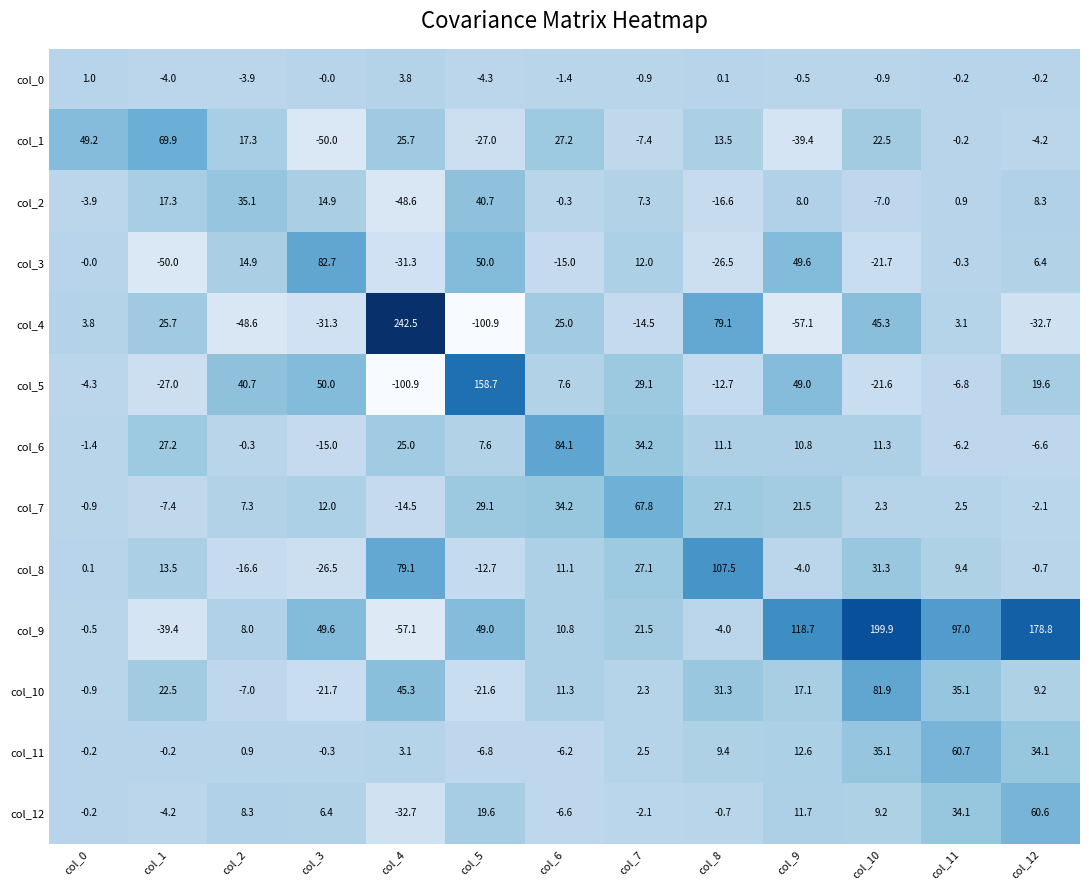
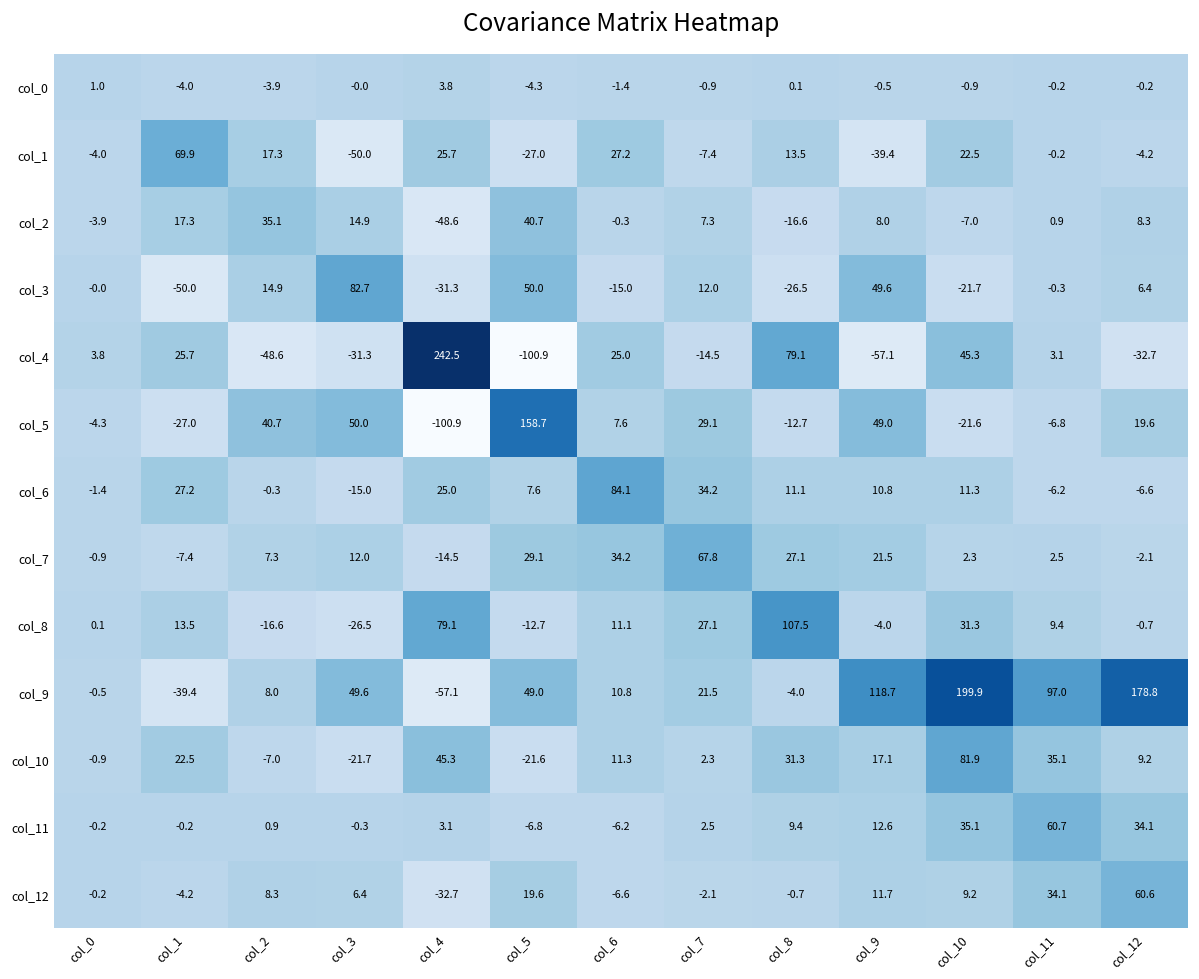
  {
    "col_0": {
      "col_0": 1.0,
      "col_1": -4.0,
      "col_2": -3.9,
      "col_3": -0.0,
      "col_4": 3.8,
      "col_5": -4.3,
      "col_6": -1.4,
      "col_7": -0.9,
      "col_8": 0.1,
      "col_9": -0.5,
      "col_10": -0.9,
      "col_11": -0.2,
      "col_12": -0.2
    },
    "col_1": {
-     "col_0": 49.2,
+     "col_0": -4.0,
      "col_1": 69.9,
      "col_2": 17.3,
      "col_3": -50.0,
      "col_4": 25.7,
      "col_5": -27.0,
      "col_6": 27.2,
      "col_7": -7.4,
      "col_8": 13.5,
      "col_9": -39.4,
      "col_10": 22.5,
      "col_11": -0.2,
      "col_12": -4.2
    },
    "col_2": {
      "col_0": -3.9,
      "col_1": 17.3,
      "col_2": 35.1,
      "col_3": 14.9,
      "col_4": -48.6,
      "col_5": 40.7,
      "col_6": -0.3,
      "col_7": 7.3,
      "col_8": -16.6,
      "col_9": 8.0,
      "col_10": -7.0,
      "col_11": 0.9,
      "col_12": 8.3
    },
    "col_3": {
      "col_0": -0.0,
      "col_1": -50.0,
      "col_2": 14.9,
      "col_3": 82.7,
      "col_4": -31.3,
      "col_5": 50.0,
      "col_6": -15.0,
      "col_7": 12.0,
      "col_8": -26.5,
      "col_9": 49.6,
      "col_10": -21.7,
      "col_11": -0.3,
      "col_12": 6.4
    },
    "col_4": {
      "col_0": 3.8,
      "col_1": 25.7,
      "col_2": -48.6,
      "col_3": -31.3,
      "col_4": 242.5,
      "col_5": -100.9,
      "col_6": 25.0,
      "col_7": -14.5,
      "col_8": 79.1,
      "col_9": -57.1,
      "col_10": 45.3,
      "col_11": 3.1,
      "col_12": -32.7
    },
    "col_5": {
      "col_0": -4.3,
      "col_1": -27.0,
      "col_2": 40.7,
      "col_3": 50.0,
      "col_4": -100.9,
      "col_5": 158.7,
      "col_6": 7.6,
      "col_7": 29.1,
      "col_8": -12.7,
      "col_9": 49.0,
      "col_10": -21.6,
      "col_11": -6.8,
      "col_12": 19.6
    },
    "col_6": {
      "col_0": -1.4,
      "col_1": 27.2,
      "col_2": -0.3,
      "col_3": -15.0,
      "col_4": 25.0,
      "col_5": 7.6,
      "col_6": 84.1,
      "col_7": 34.2,
      "col_8": 11.1,
      "col_9": 10.8,
      "col_10": 11.3,
      "col_11": -6.2,
      "col_12": -6.6
    },
    "col_7": {
      "col_0": -0.9,
      "col_1": -7.4,
      "col_2": 7.3,
      "col_3": 12.0,
      "col_4": -14.5,
      "col_5": 29.1,
      "col_6": 34.2,
      "col_7": 67.8,
      "col_8": 27.1,
      "col_9": 21.5,
      "col_10": 2.3,
      "col_11": 2.5,
      "col_12": -2.1
    },
    "col_8": {
      "col_0": 0.1,
      "col_1": 13.5,
      "col_2": -16.6,
      "col_3": -26.5,
      "col_4": 79.1,
      "col_5": -12.7,
      "col_6": 11.1,
      "col_7": 27.1,
      "col_8": 107.5,
      "col_9": -4.0,
      "col_10": 31.3,
      "col_11": 9.4,
      "col_12": -0.7
    },
    "col_9": {
      "col_0": -0.5,
      "col_1": -39.4,
      "col_2": 8.0,
      "col_3": 49.6,
      "col_4": -57.1,
      "col_5": 49.0,
      "col_6": 10.8,
      "col_7": 21.5,
      "col_8": -4.0,
      "col_9": 118.7,
      "col_10": 199.9,
      "col_11": 97.0,
      "col_12": 178.8
    },
    "col_10": {
      "col_0": -0.9,
      "col_1": 22.5,
      "col_2": -7.0,
      "col_3": -21.7,
      "col_4": 45.3,
      "col_5": -21.6,
      "col_6": 11.3,
      "col_7": 2.3,
      "col_8": 31.3,
      "col_9": 17.1,
      "col_10": 81.9,
      "col_11": 35.1,
      "col_12": 9.2
    },
    "col_11": {
      "col_0": -0.2,
      "col_1": -0.2,
      "col_2": 0.9,
      "col_3": -0.3,
      "col_4": 3.1,
      "col_5": -6.8,
      "col_6": -6.2,
      "col_7": 2.5,
      "col_8": 9.4,
      "col_9": 12.6,
      "col_10": 35.1,
      "col_11": 60.7,
      "col_12": 34.1
    },
    "col_12": {
      "col_0": -0.2,
      "col_1": -4.2,
      "col_2": 8.3,
      "col_3": 6.4,
      "col_4": -32.7,
      "col_5": 19.6,
      "col_6": -6.6,
      "col_7": -2.1,
      "col_8": -0.7,
      "col_9": 11.7,
      "col_10": 9.2,
      "col_11": 34.1,
      "col_12": 60.6
    }
  }
